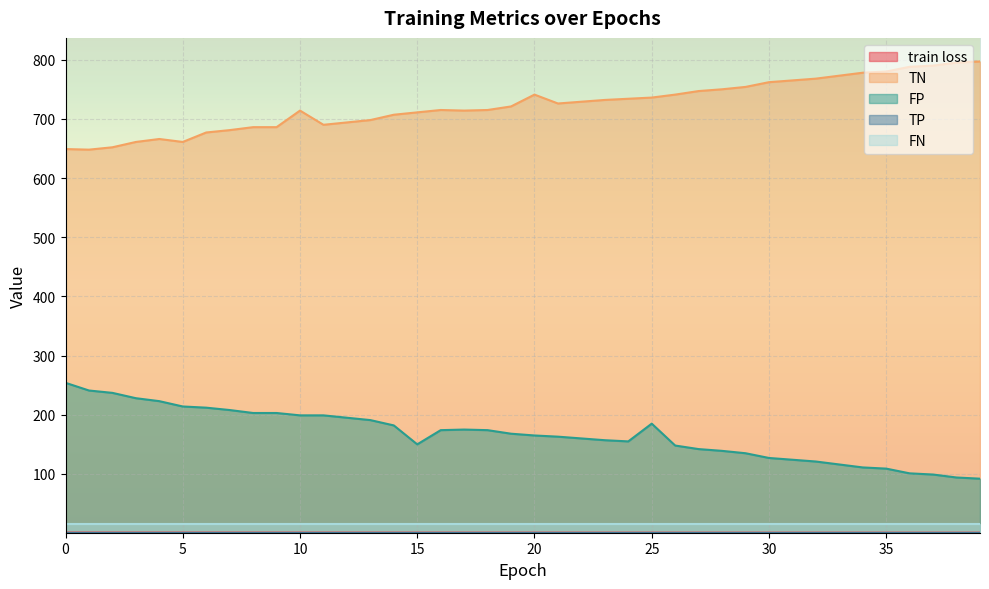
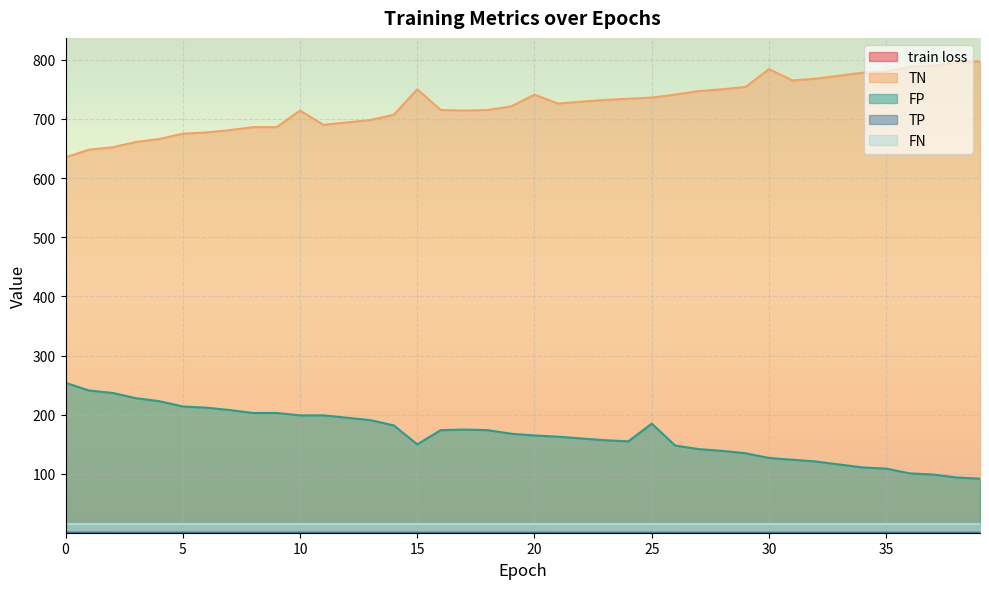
  {
    "TN": {
-     "0": 650,
-     "5": 660,
+     "0": 640,
+     "5": 680,
      "10": 710,
-     "15": 710,
+     "15": 750,
      "20": 740,
      "25": 740,
-     "30": 760
+     "30": 780
    },
    "FN": {
      "0": 20,
      "5": 20,
      "10": 20,
      "15": 20,
      "20": 20,
      "25": 20,
      "30": 20,
      "35": 20
    }
  }
